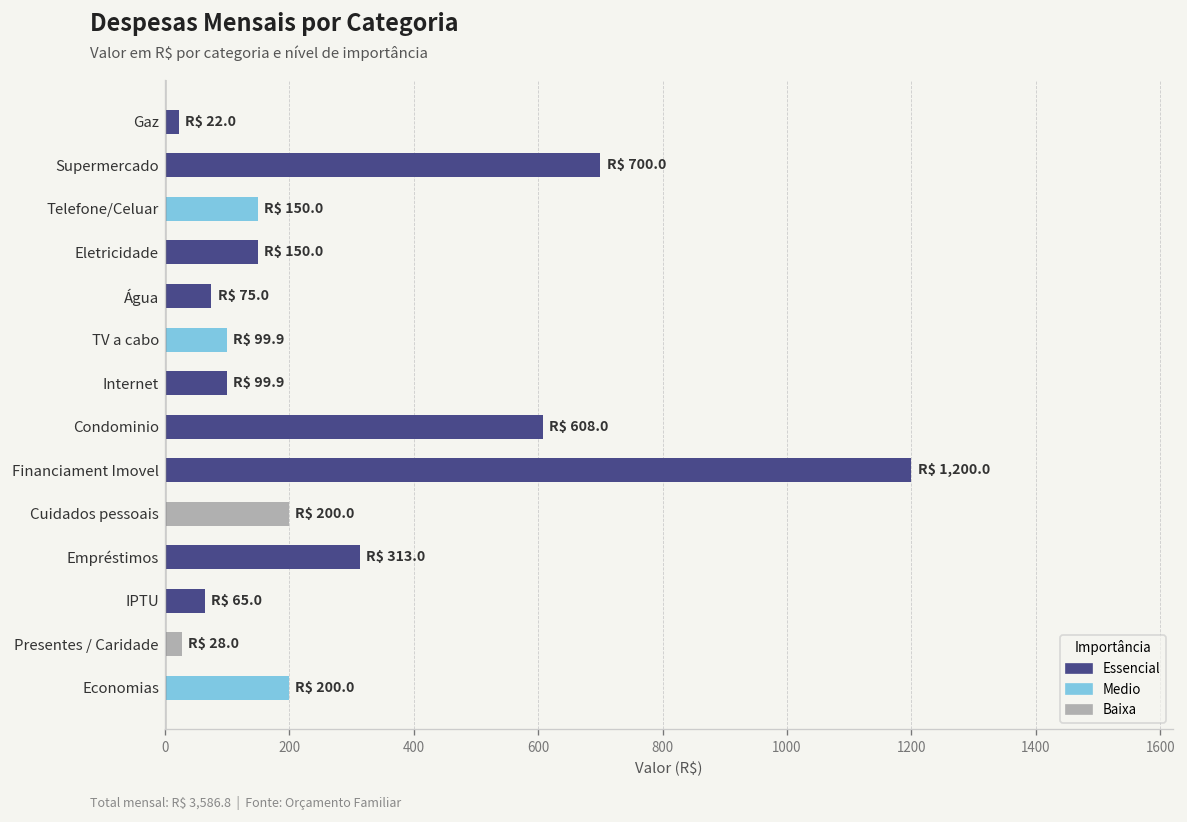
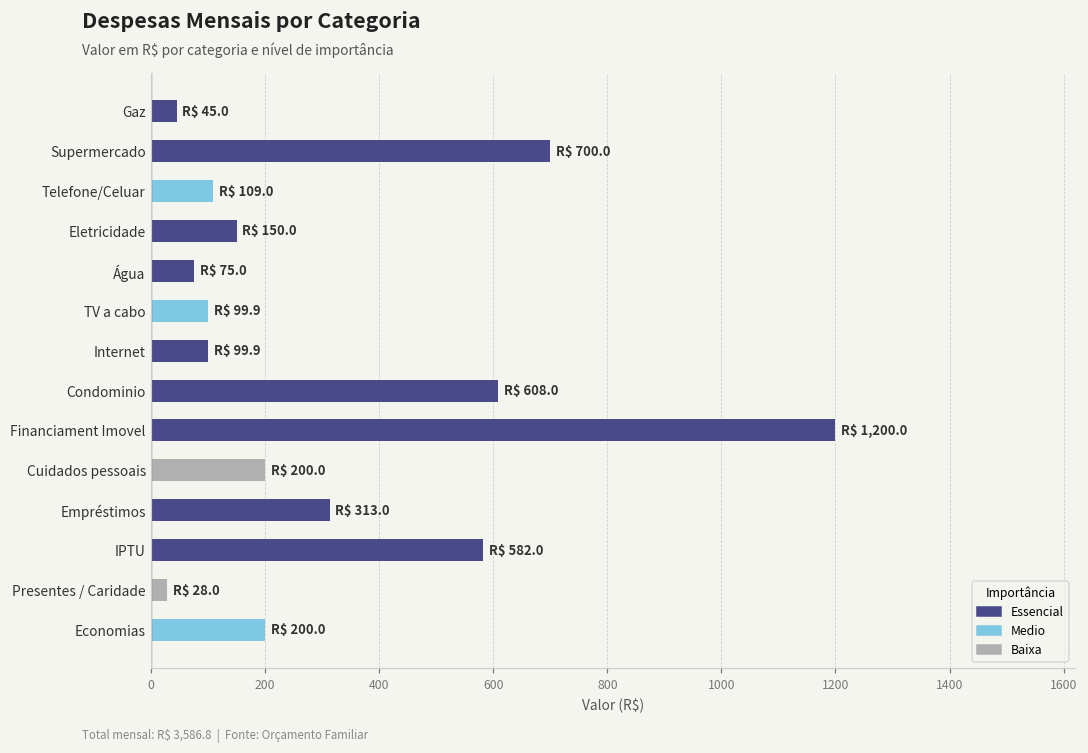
  {
-   "Gaz": "22.0",
+   "Gaz": "45.0",
    "Supermercado": "700.0",
-   "Telefone/Celuar": "150.0",
+   "Telefone/Celuar": "109.0",
    "Eletricidade": "150.0",
    "Água": "75.0",
    "TV a cabo": "99.9",
    "Internet": "99.9",
    "Condominio": "608.0",
    "Financiament Imovel": "1,200.0",
    "Cuidados pessoais": "200.0",
    "Empréstimos": "313.0",
-   "IPTU": "65.0",
+   "IPTU": "582.0",
    "Presentes / Caridade": "28.0",
    "Economias": "200.0"
  }
